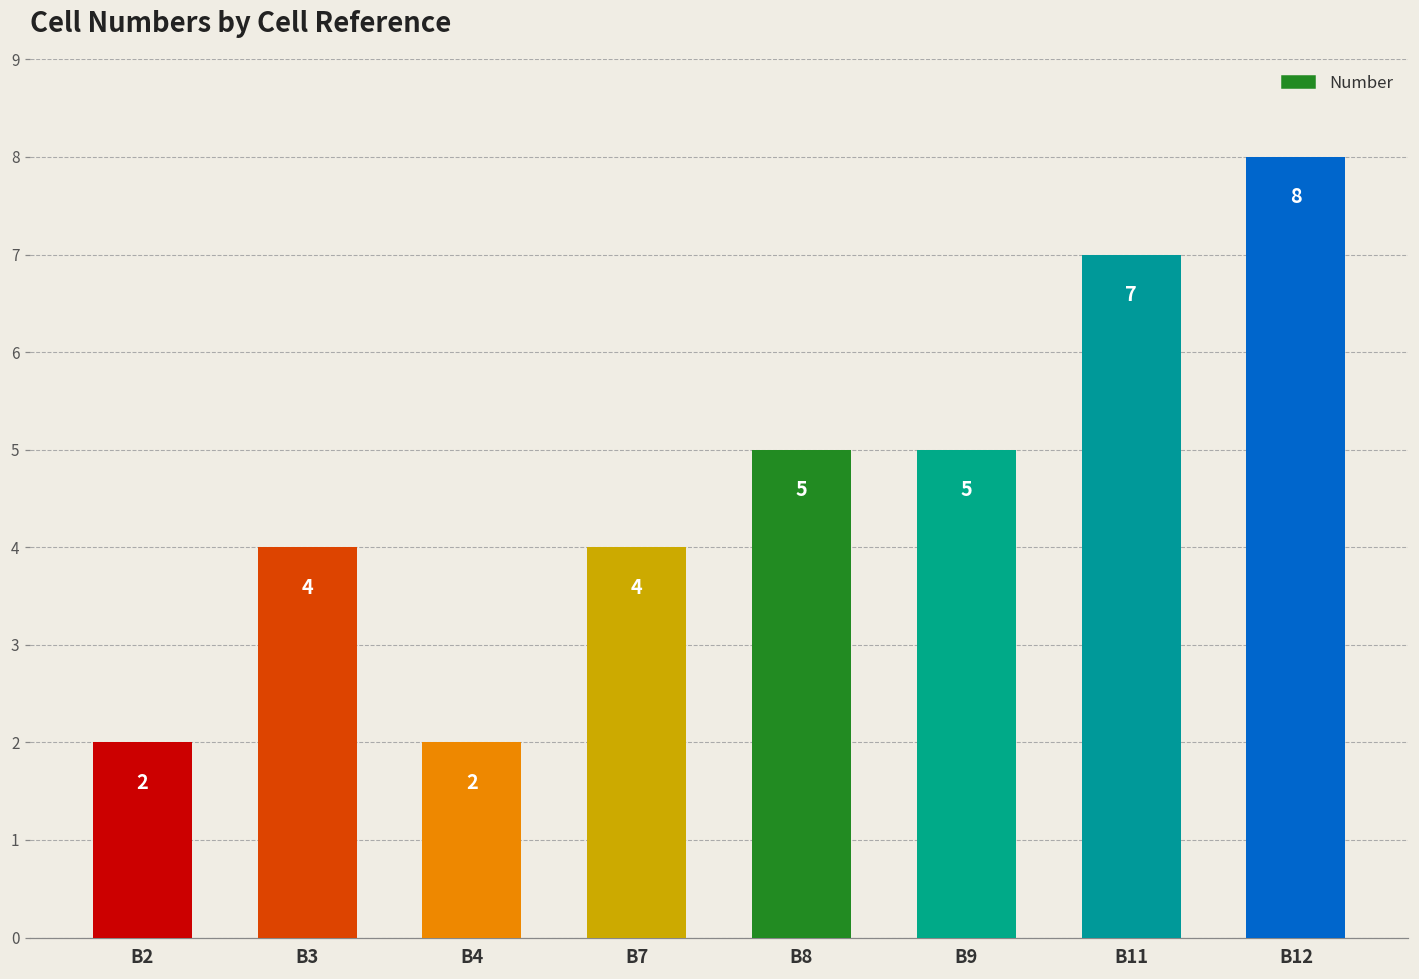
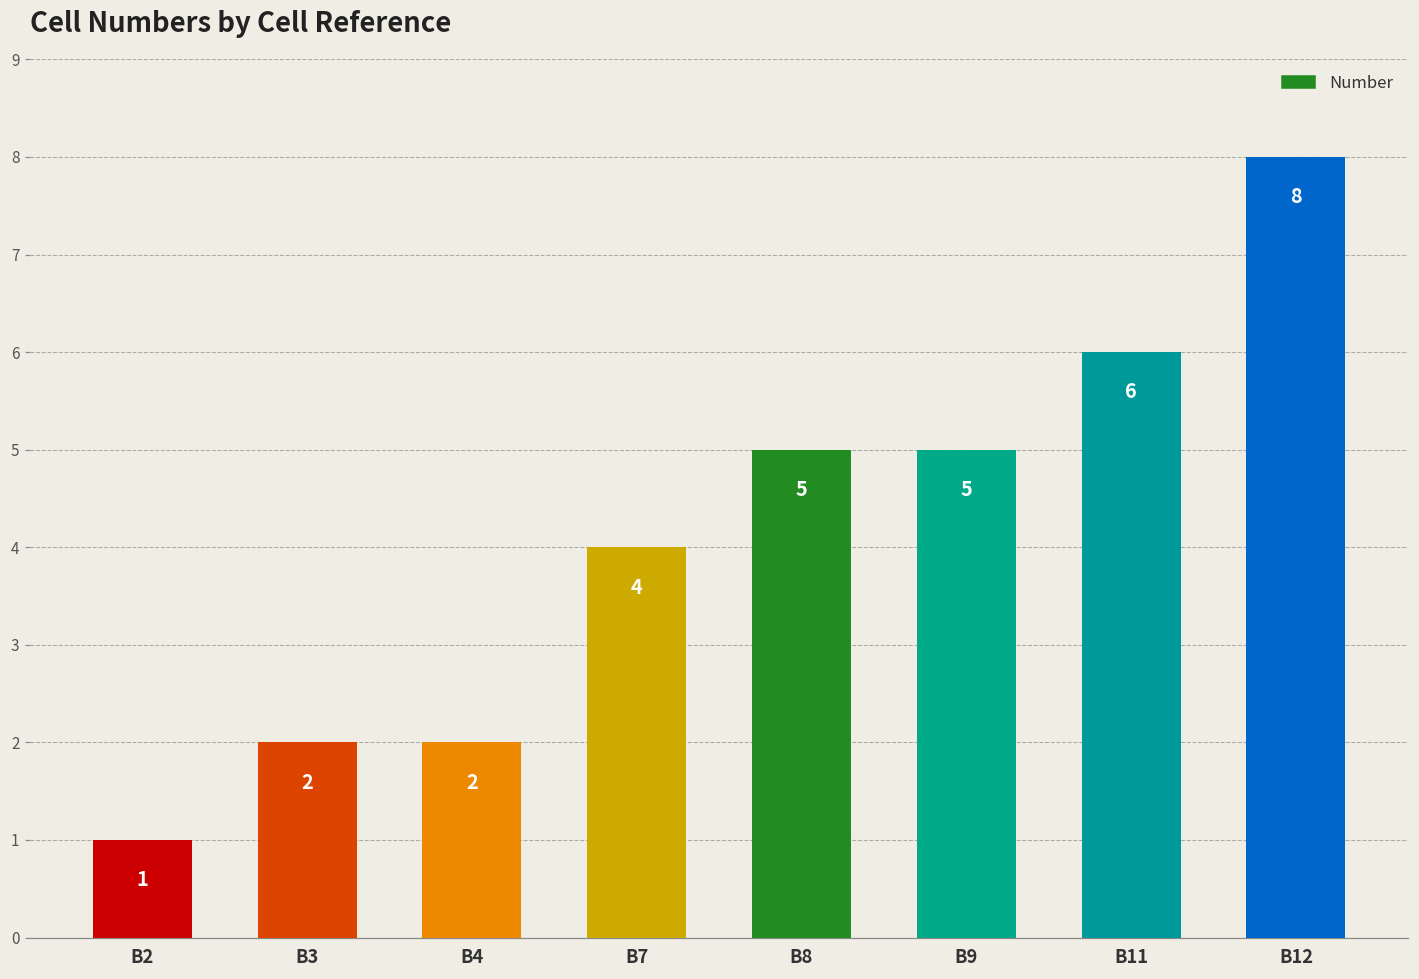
  {
-   "B2": 2,
-   "B3": 4,
-   "B11": 7
+   "B2": 1,
+   "B3": 2,
+   "B11": 6
  }
